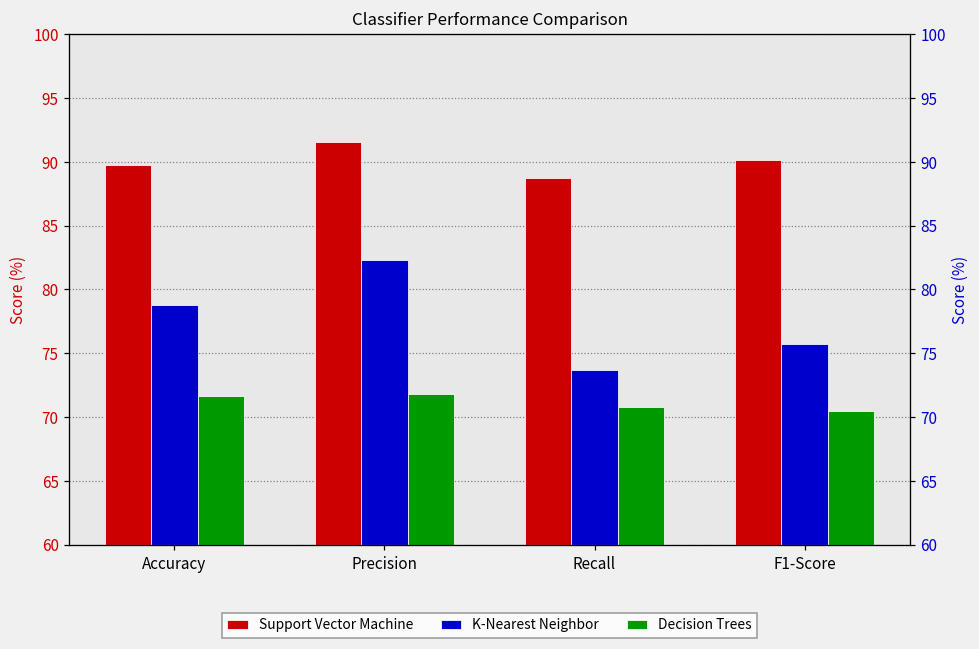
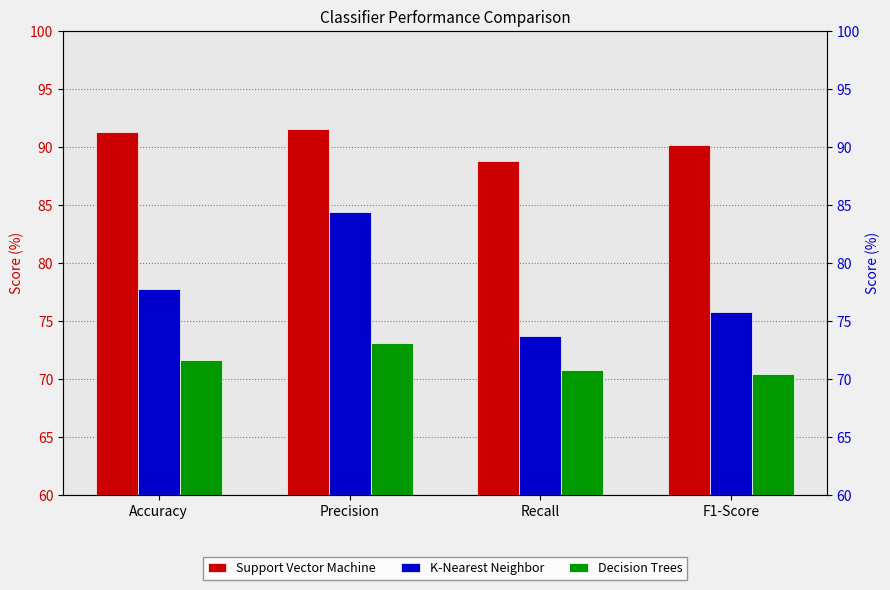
  {
    "Support Vector Machine": {
-     "Accuracy": 89.8,
+     "Accuracy": 91.3,
      "Precision": 91.5,
      "Recall": 88.8,
      "F1-Score": 90.1
    },
    "K-Nearest Neighbor": {
-     "Accuracy": 78.7,
-     "Precision": 82.3,
+     "Accuracy": 77.8,
+     "Precision": 84.4,
      "Recall": 73.7,
      "F1-Score": 75.8
    },
    "Decision Trees": {
      "Accuracy": 71.7,
-     "Precision": 71.8,
+     "Precision": 73.1,
      "Recall": 70.7,
      "F1-Score": 70.4
    }
  }
